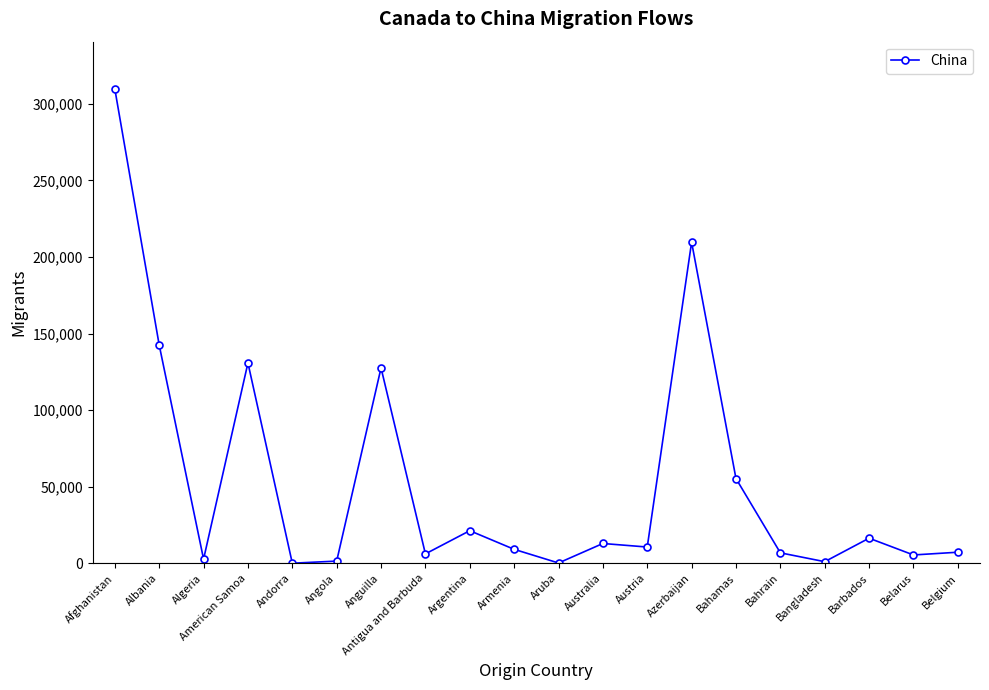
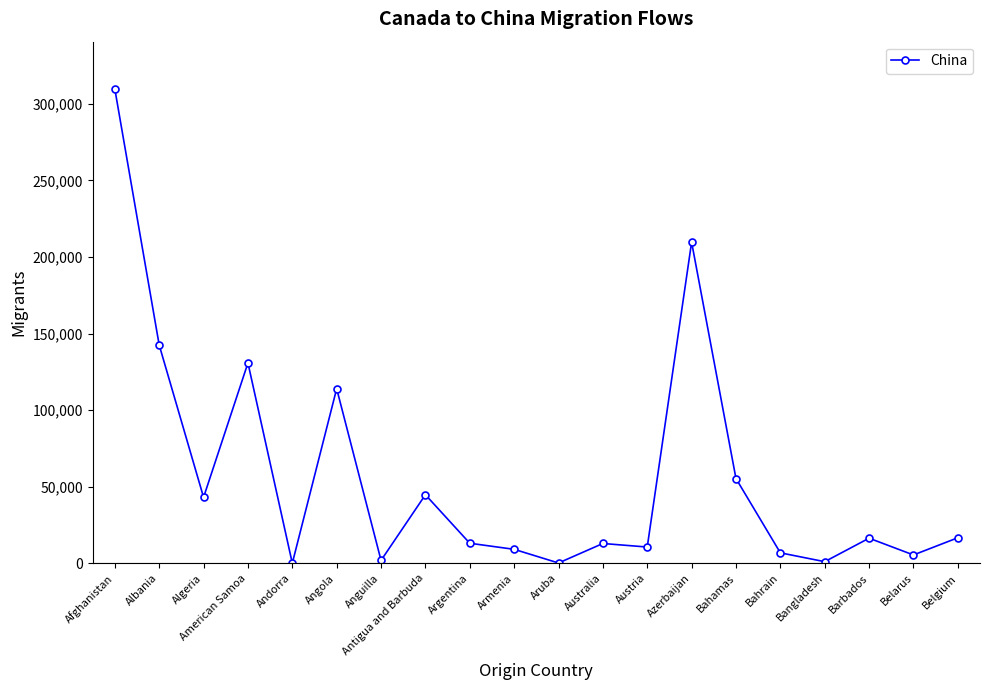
  {
    "Afghanistan": "310,000",
    "Albania": "142,000",
-   "Algeria": "3,000",
+   "Algeria": "43,000",
    "American Samoa": "131,000",
    "Andorra": "0",
-   "Angola": "1,000",
-   "Anguilla": "128,000",
-   "Antigua and Barbuda": "6,000",
-   "Argentina": "21,000",
+   "Angola": "114,000",
+   "Anguilla": "2,000",
+   "Antigua and Barbuda": "45,000",
+   "Argentina": "13,000",
    "Armenia": "9,000",
    "Aruba": "0",
    "Australia": "13,000",
    "Austria": "11,000",
    "Azerbaijan": "210,000",
    "Bahamas": "55,000",
    "Bahrain": "7,000",
    "Bangladesh": "1,000",
    "Barbados": "16,000",
    "Belarus": "5,000",
-   "Belgium": "7,000"
+   "Belgium": "17,000"
  }
